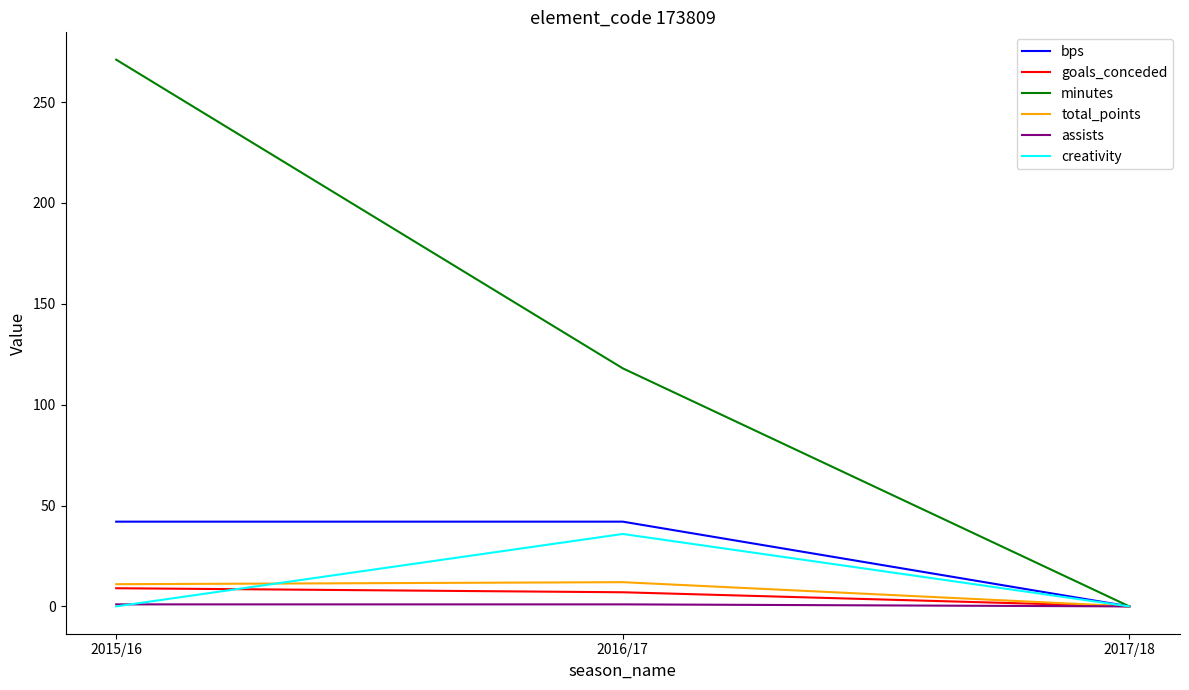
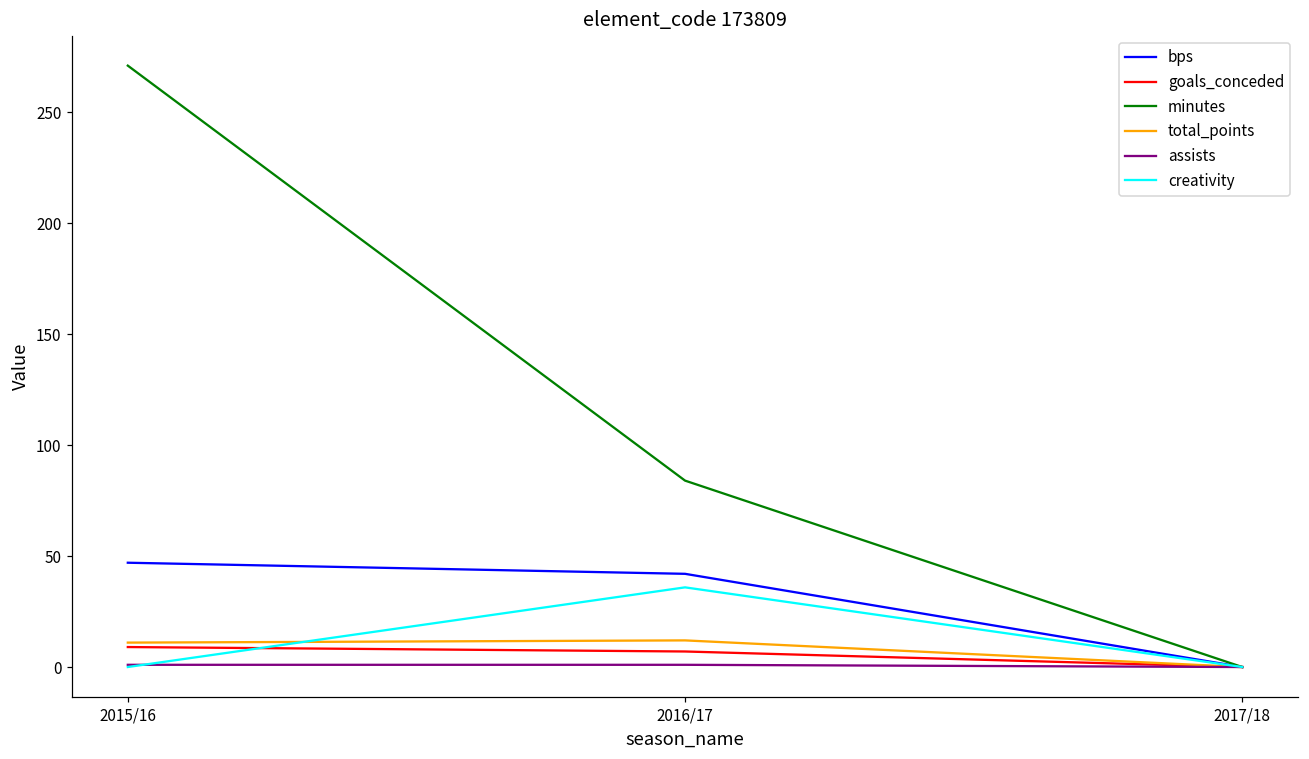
  {
    "bps": {
-     "2015/16": 42,
+     "2015/16": 47,
      "2016/17": 42
    },
    "goals_conceded": {
      "2015/16": 9,
      "2016/17": 7
    },
    "minutes": {
      "2015/16": 271,
-     "2016/17": 118
+     "2016/17": 84
    },
    "total_points": {
      "2015/16": 11,
      "2016/17": 12
    },
    "assists": {
      "2016/17": 1
    },
    "creativity": {
      "2016/17": 36
    }
  }
